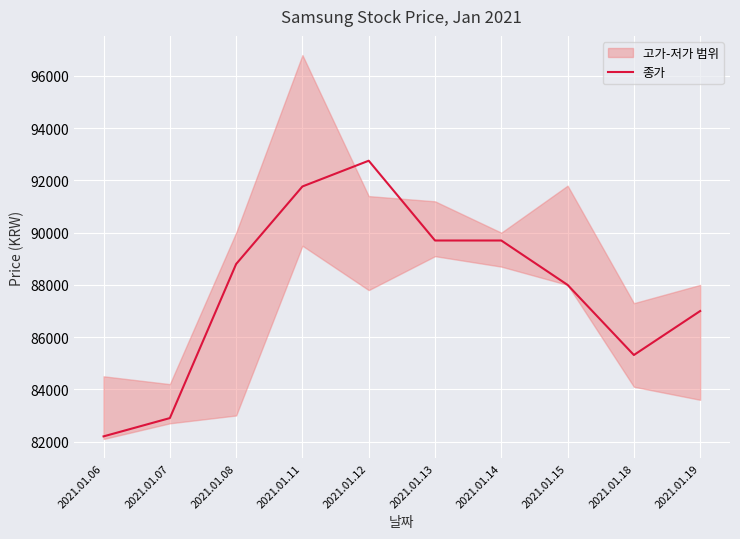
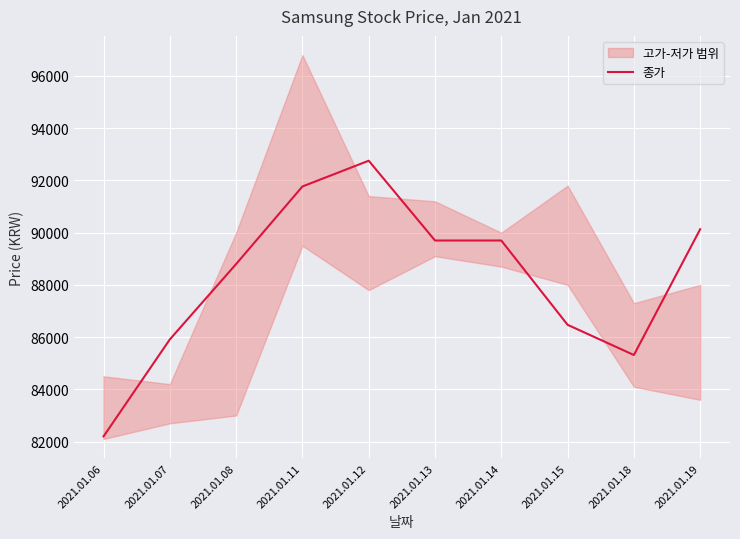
  {
    "종가": {
      "2021.01.06": 82200,
-     "2021.01.07": 82900,
+     "2021.01.07": 85900,
      "2021.01.08": 88800,
      "2021.01.11": 91800,
      "2021.01.12": 92800,
      "2021.01.13": 89700,
      "2021.01.14": 89700,
-     "2021.01.15": 88000,
+     "2021.01.15": 86500,
      "2021.01.18": 85300,
-     "2021.01.19": 87000
+     "2021.01.19": 90100
    }
  }
